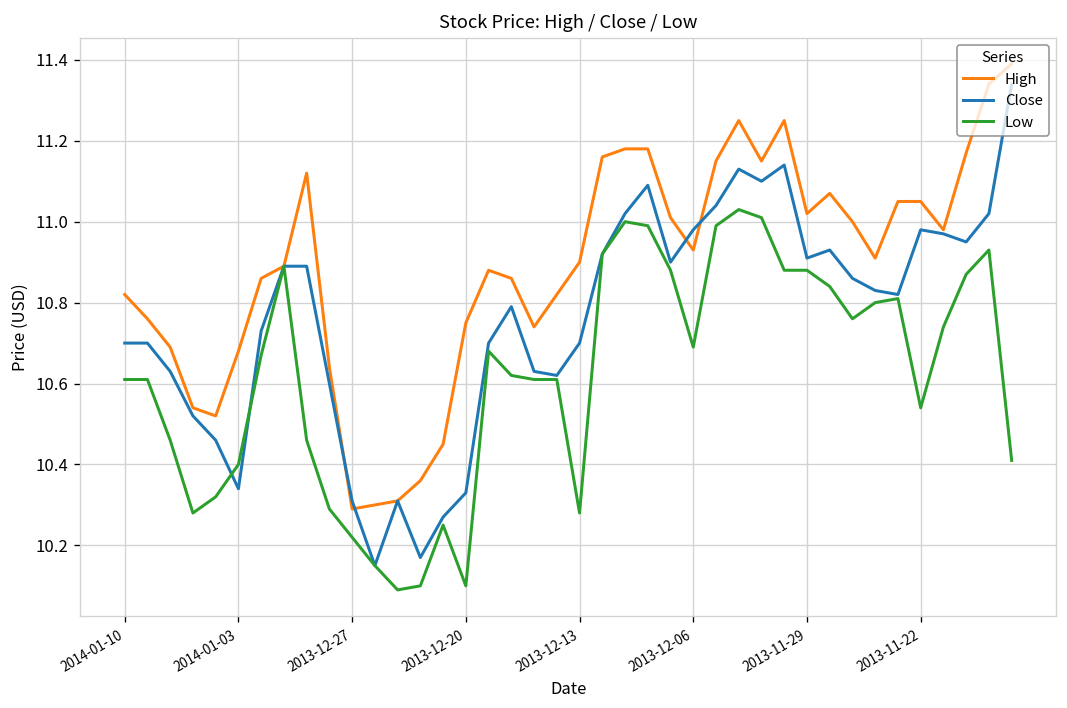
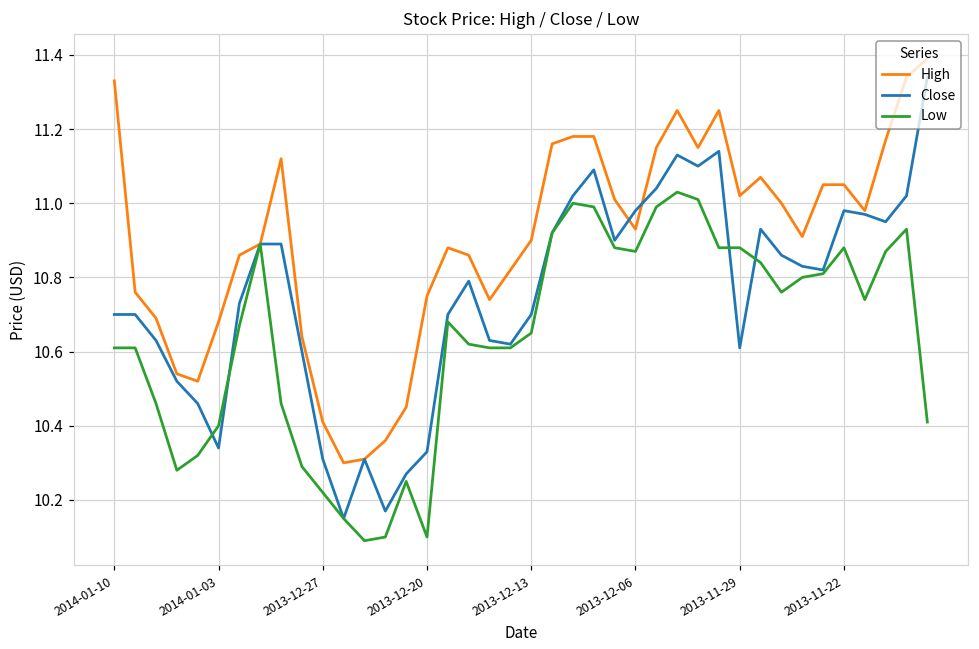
  {
    "High": {
-     "2014-01-10": 10.82,
+     "2014-01-10": 11.33,
      "2014-01-03": 10.68,
-     "2013-12-27": 10.29,
+     "2013-12-27": 10.41,
      "2013-12-20": 10.75,
      "2013-12-13": 10.90,
      "2013-12-06": 10.93,
      "2013-11-29": 11.02,
      "2013-11-22": 11.05
    },
    "Close": {
      "2014-01-10": 10.70,
      "2014-01-03": 10.34,
      "2013-12-27": 10.31,
      "2013-12-20": 10.33,
      "2013-12-13": 10.70,
      "2013-12-06": 10.98,
-     "2013-11-29": 10.91,
+     "2013-11-29": 10.61,
      "2013-11-22": 10.98
    },
    "Low": {
      "2014-01-10": 10.61,
      "2014-01-03": 10.40,
      "2013-12-27": 10.22,
      "2013-12-20": 10.10,
-     "2013-12-13": 10.28,
-     "2013-12-06": 10.69,
+     "2013-12-13": 10.65,
+     "2013-12-06": 10.87,
      "2013-11-29": 10.88,
-     "2013-11-22": 10.54
+     "2013-11-22": 10.88
    }
  }
